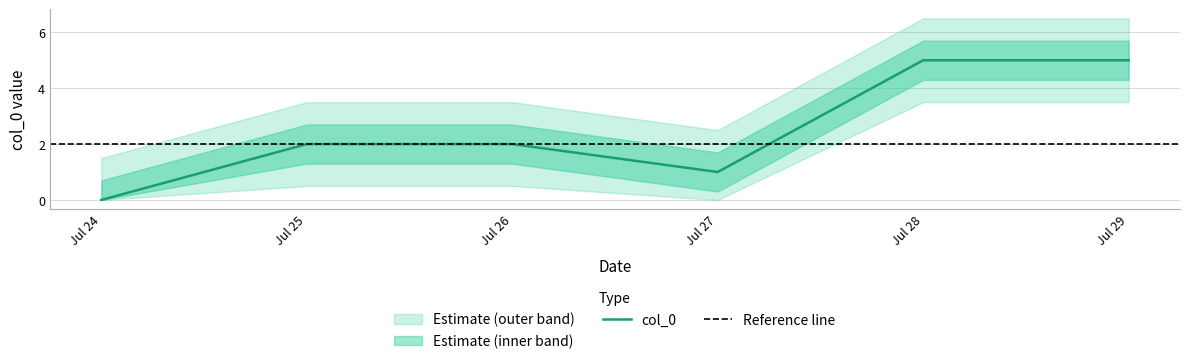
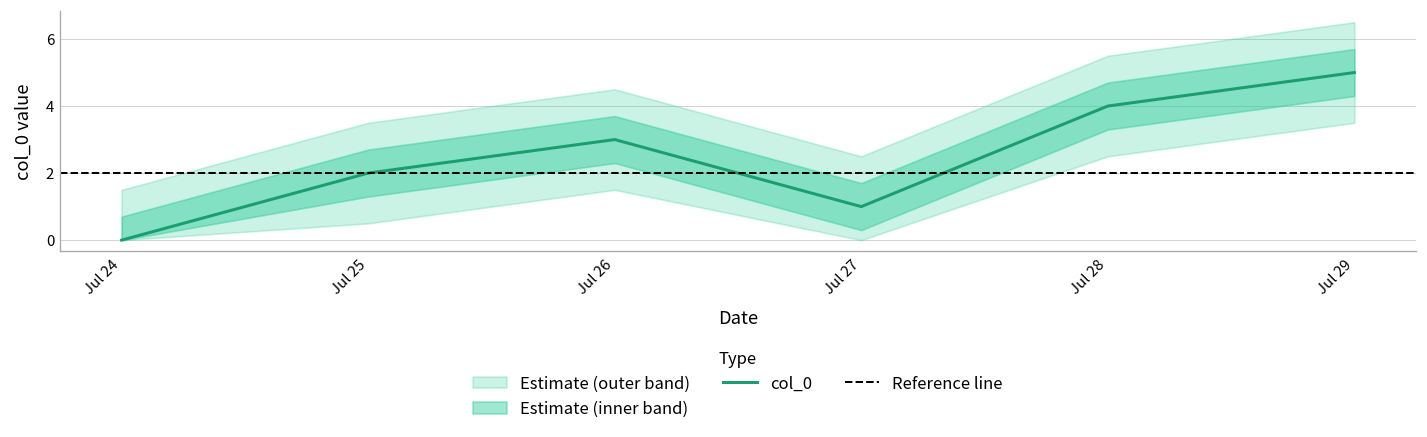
  {
    "col_0": {
      "Jul 24": 0,
      "Jul 25": 2,
-     "Jul 26": 2,
+     "Jul 26": 3,
      "Jul 27": 1,
-     "Jul 28": 5,
+     "Jul 28": 4,
      "Jul 29": 5
    }
  }
